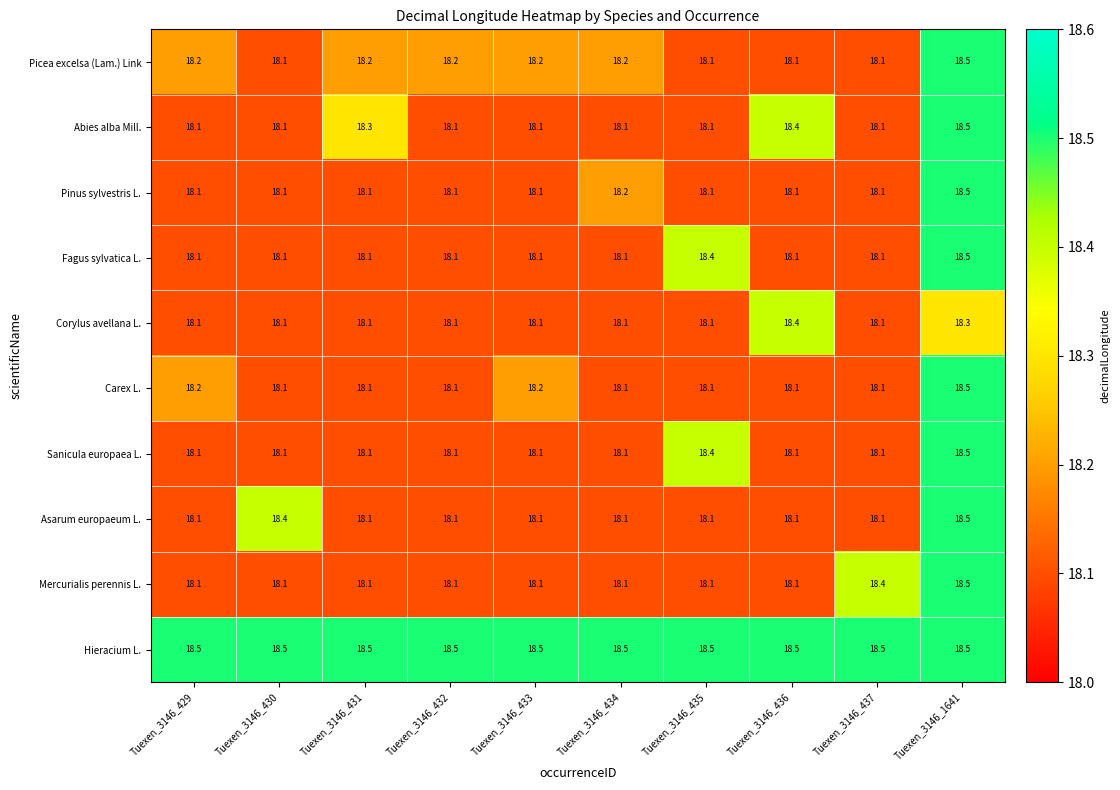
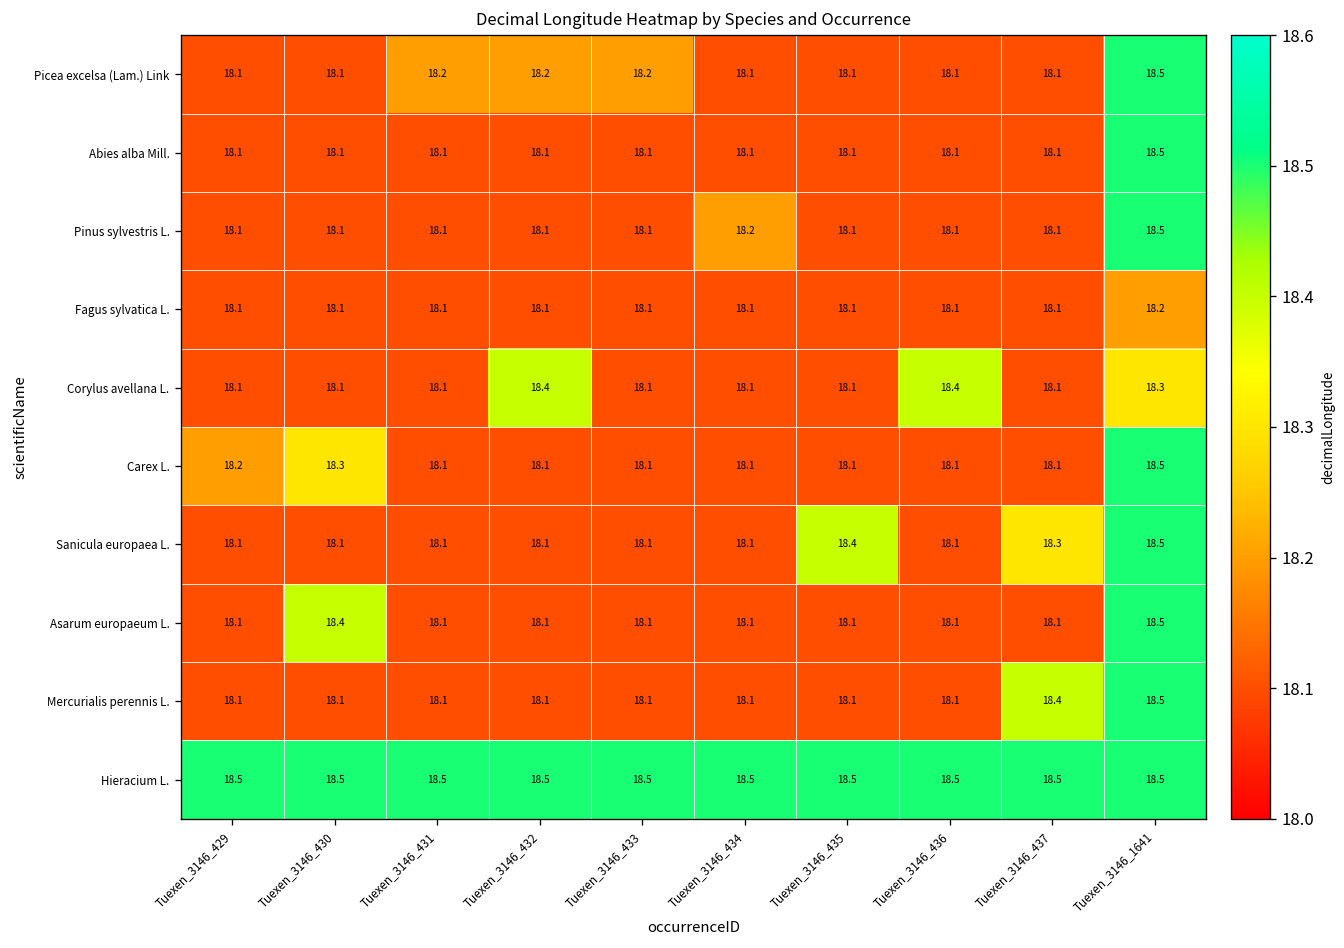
  {
    "Picea excelsa (Lam.) Link": {
-     "Tuexen_3146_429": 18.2,
+     "Tuexen_3146_429": 18.1,
      "Tuexen_3146_430": 18.1,
      "Tuexen_3146_431": 18.2,
      "Tuexen_3146_432": 18.2,
      "Tuexen_3146_433": 18.2,
-     "Tuexen_3146_434": 18.2,
+     "Tuexen_3146_434": 18.1,
      "Tuexen_3146_435": 18.1,
      "Tuexen_3146_436": 18.1,
      "Tuexen_3146_437": 18.1,
      "Tuexen_3146_1641": 18.5
    },
    "Abies alba Mill.": {
      "Tuexen_3146_429": 18.1,
      "Tuexen_3146_430": 18.1,
-     "Tuexen_3146_431": 18.3,
+     "Tuexen_3146_431": 18.1,
      "Tuexen_3146_432": 18.1,
      "Tuexen_3146_433": 18.1,
      "Tuexen_3146_434": 18.1,
      "Tuexen_3146_435": 18.1,
-     "Tuexen_3146_436": 18.4,
+     "Tuexen_3146_436": 18.1,
      "Tuexen_3146_437": 18.1,
      "Tuexen_3146_1641": 18.5
    },
    "Pinus sylvestris L.": {
      "Tuexen_3146_429": 18.1,
      "Tuexen_3146_430": 18.1,
      "Tuexen_3146_431": 18.1,
      "Tuexen_3146_432": 18.1,
      "Tuexen_3146_433": 18.1,
      "Tuexen_3146_434": 18.2,
      "Tuexen_3146_435": 18.1,
      "Tuexen_3146_436": 18.1,
      "Tuexen_3146_437": 18.1,
      "Tuexen_3146_1641": 18.5
    },
    "Fagus sylvatica L.": {
      "Tuexen_3146_429": 18.1,
      "Tuexen_3146_430": 18.1,
      "Tuexen_3146_431": 18.1,
      "Tuexen_3146_432": 18.1,
      "Tuexen_3146_433": 18.1,
      "Tuexen_3146_434": 18.1,
-     "Tuexen_3146_435": 18.4,
+     "Tuexen_3146_435": 18.1,
      "Tuexen_3146_436": 18.1,
      "Tuexen_3146_437": 18.1,
-     "Tuexen_3146_1641": 18.5
+     "Tuexen_3146_1641": 18.2
    },
    "Corylus avellana L.": {
      "Tuexen_3146_429": 18.1,
      "Tuexen_3146_430": 18.1,
      "Tuexen_3146_431": 18.1,
-     "Tuexen_3146_432": 18.1,
+     "Tuexen_3146_432": 18.4,
      "Tuexen_3146_433": 18.1,
      "Tuexen_3146_434": 18.1,
      "Tuexen_3146_435": 18.1,
      "Tuexen_3146_436": 18.4,
      "Tuexen_3146_437": 18.1,
      "Tuexen_3146_1641": 18.3
    },
    "Carex L.": {
      "Tuexen_3146_429": 18.2,
-     "Tuexen_3146_430": 18.1,
+     "Tuexen_3146_430": 18.3,
      "Tuexen_3146_431": 18.1,
      "Tuexen_3146_432": 18.1,
-     "Tuexen_3146_433": 18.2,
+     "Tuexen_3146_433": 18.1,
      "Tuexen_3146_434": 18.1,
      "Tuexen_3146_435": 18.1,
      "Tuexen_3146_436": 18.1,
      "Tuexen_3146_437": 18.1,
      "Tuexen_3146_1641": 18.5
    },
    "Sanicula europaea L.": {
      "Tuexen_3146_429": 18.1,
      "Tuexen_3146_430": 18.1,
      "Tuexen_3146_431": 18.1,
      "Tuexen_3146_432": 18.1,
      "Tuexen_3146_433": 18.1,
      "Tuexen_3146_434": 18.1,
      "Tuexen_3146_435": 18.4,
      "Tuexen_3146_436": 18.1,
-     "Tuexen_3146_437": 18.1,
+     "Tuexen_3146_437": 18.3,
      "Tuexen_3146_1641": 18.5
    },
    "Asarum europaeum L.": {
      "Tuexen_3146_429": 18.1,
      "Tuexen_3146_430": 18.4,
      "Tuexen_3146_431": 18.1,
      "Tuexen_3146_432": 18.1,
      "Tuexen_3146_433": 18.1,
      "Tuexen_3146_434": 18.1,
      "Tuexen_3146_435": 18.1,
      "Tuexen_3146_436": 18.1,
      "Tuexen_3146_437": 18.1,
      "Tuexen_3146_1641": 18.5
    },
    "Mercurialis perennis L.": {
      "Tuexen_3146_429": 18.1,
      "Tuexen_3146_430": 18.1,
      "Tuexen_3146_431": 18.1,
      "Tuexen_3146_432": 18.1,
      "Tuexen_3146_433": 18.1,
      "Tuexen_3146_434": 18.1,
      "Tuexen_3146_435": 18.1,
      "Tuexen_3146_436": 18.1,
      "Tuexen_3146_437": 18.4,
      "Tuexen_3146_1641": 18.5
    },
    "Hieracium L.": {
      "Tuexen_3146_429": 18.5,
      "Tuexen_3146_430": 18.5,
      "Tuexen_3146_431": 18.5,
      "Tuexen_3146_432": 18.5,
      "Tuexen_3146_433": 18.5,
      "Tuexen_3146_434": 18.5,
      "Tuexen_3146_435": 18.5,
      "Tuexen_3146_436": 18.5,
      "Tuexen_3146_437": 18.5,
      "Tuexen_3146_1641": 18.5
    }
  }
